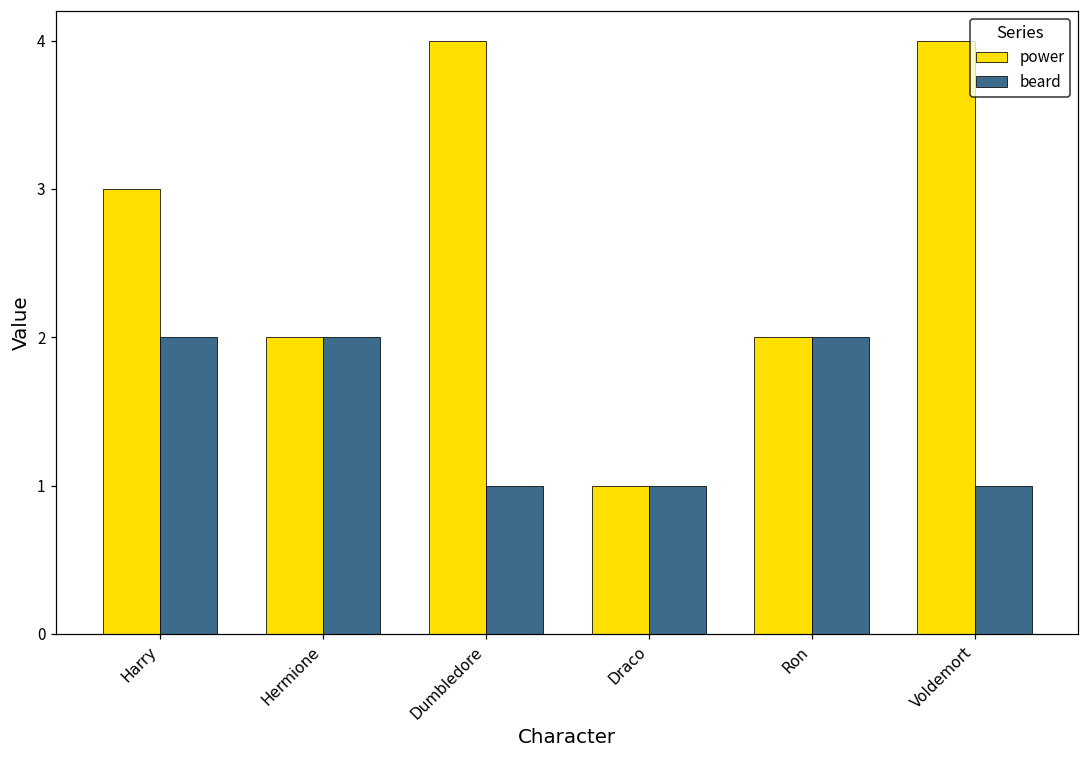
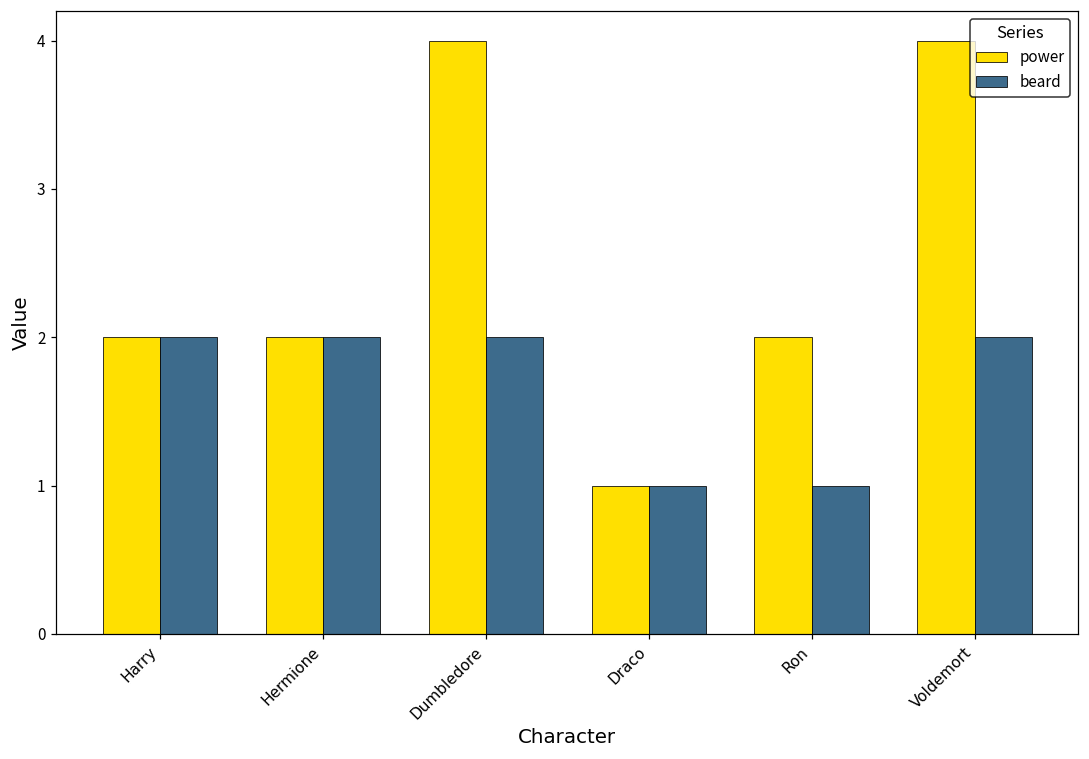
  {
    "power": {
-     "Harry": 3,
+     "Harry": 2,
      "Hermione": 2,
      "Dumbledore": 4,
      "Draco": 1,
      "Ron": 2,
      "Voldemort": 4
    },
    "beard": {
      "Harry": 2,
      "Hermione": 2,
-     "Dumbledore": 1,
+     "Dumbledore": 2,
      "Draco": 1,
-     "Ron": 2,
-     "Voldemort": 1
+     "Ron": 1,
+     "Voldemort": 2
    }
  }
